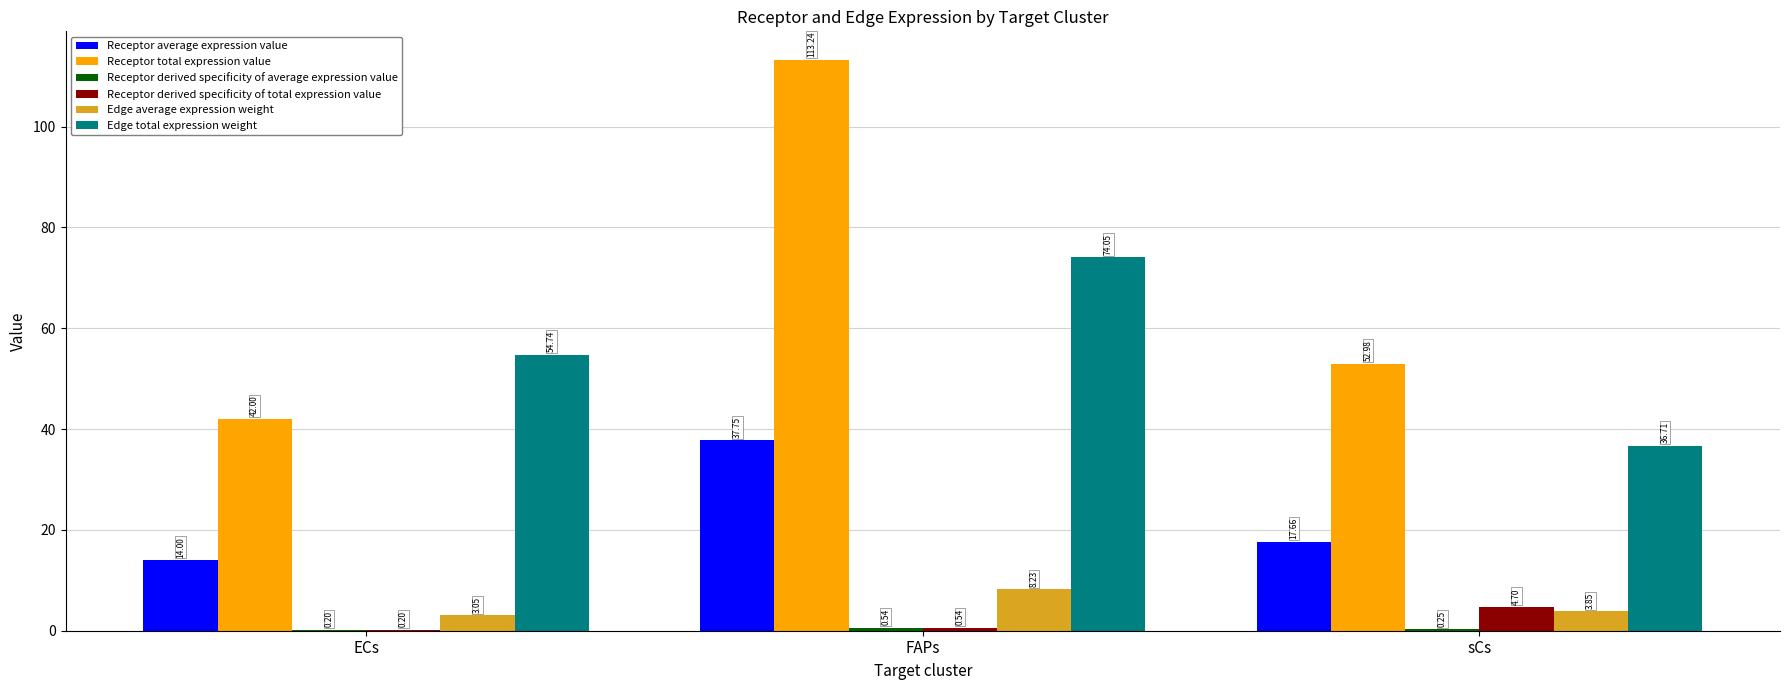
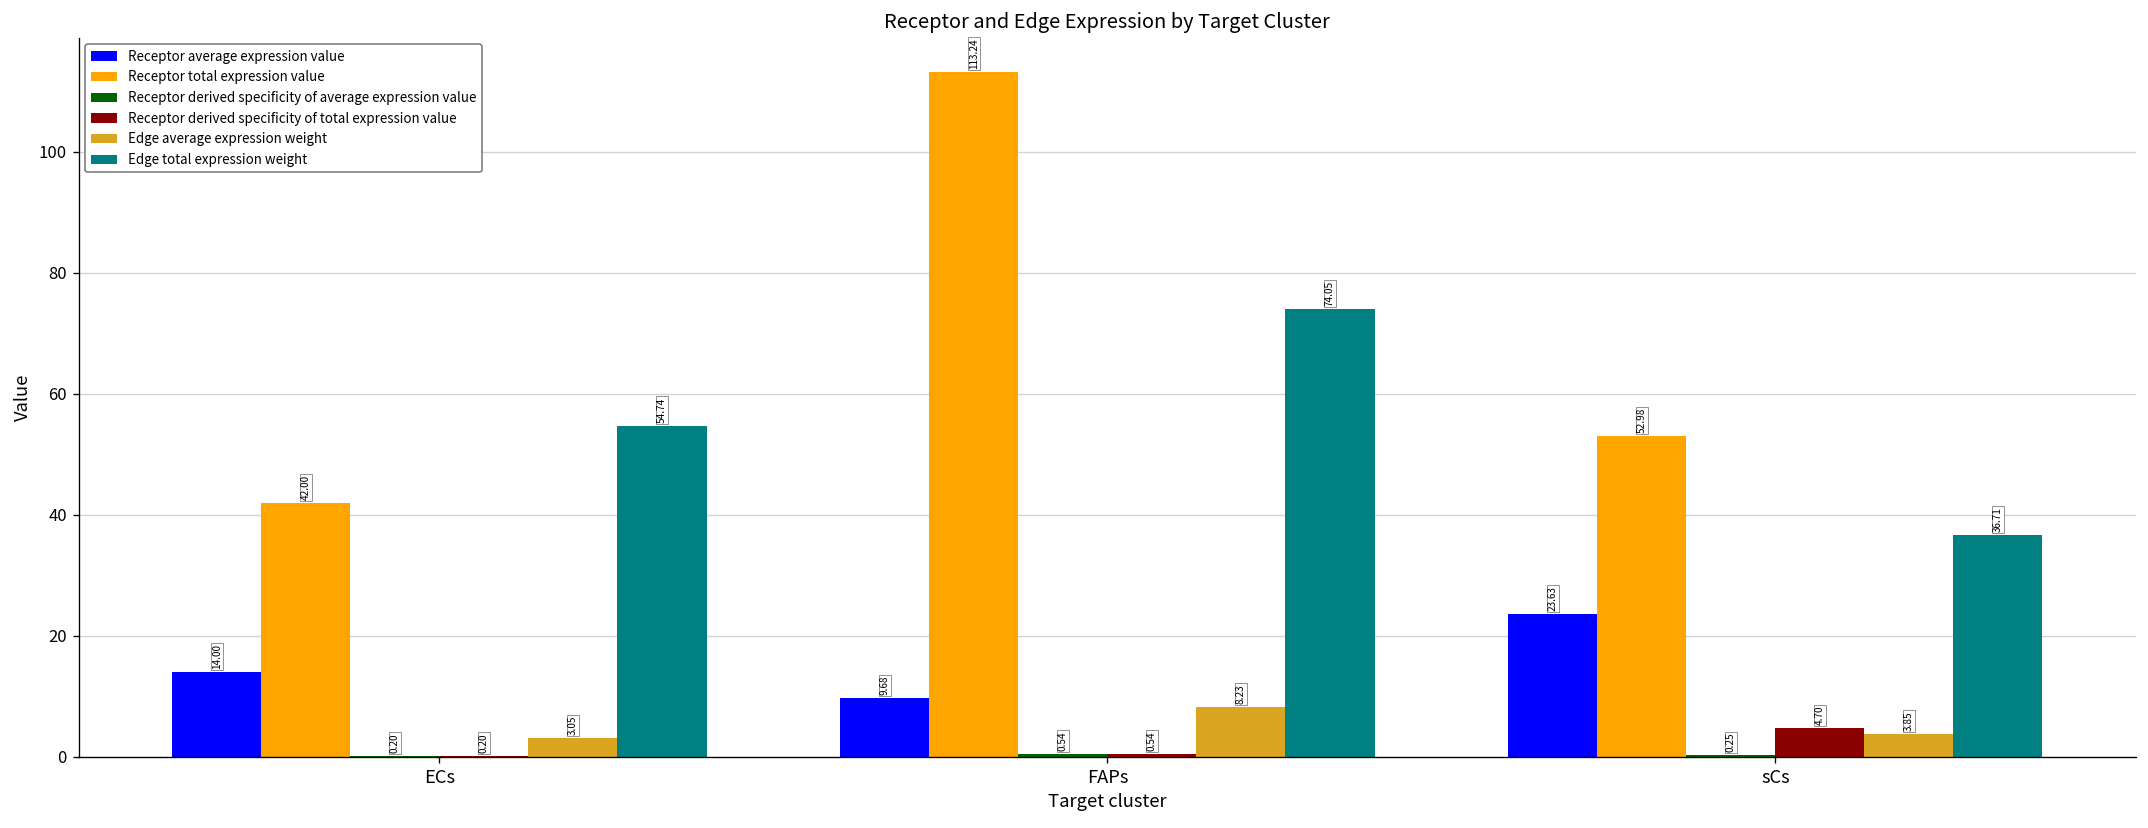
  {
    "Receptor average expression value": {
-     "FAPs": 37.75,
-     "sCs": 17.66
+     "FAPs": 9.68,
+     "sCs": 23.63
    }
  }
